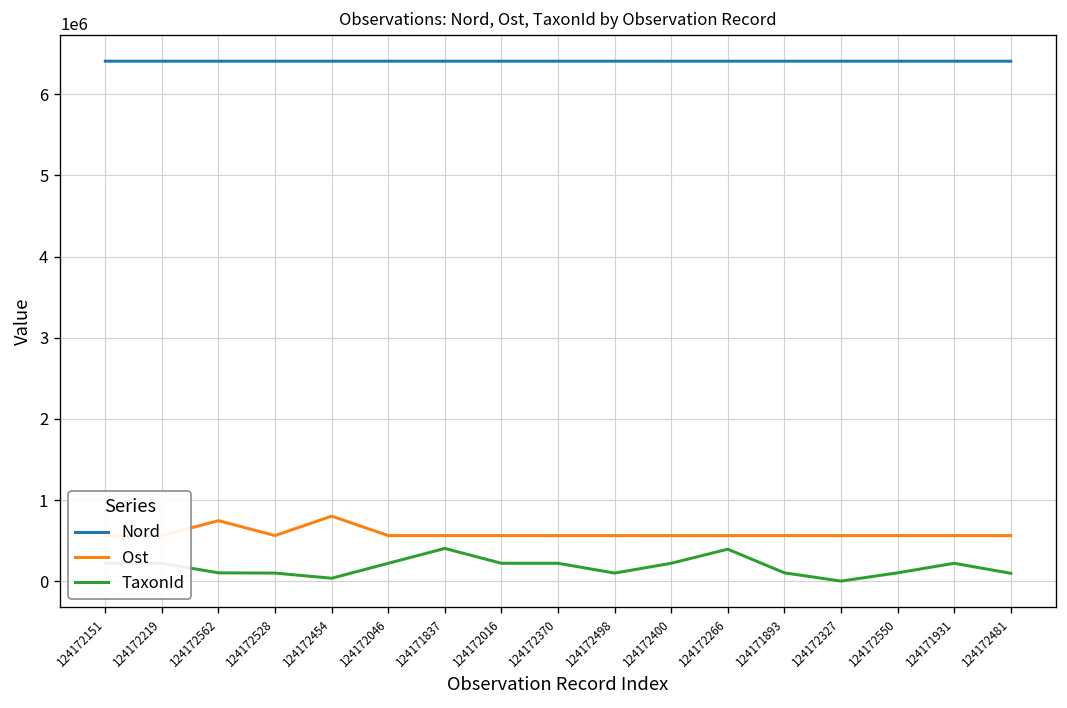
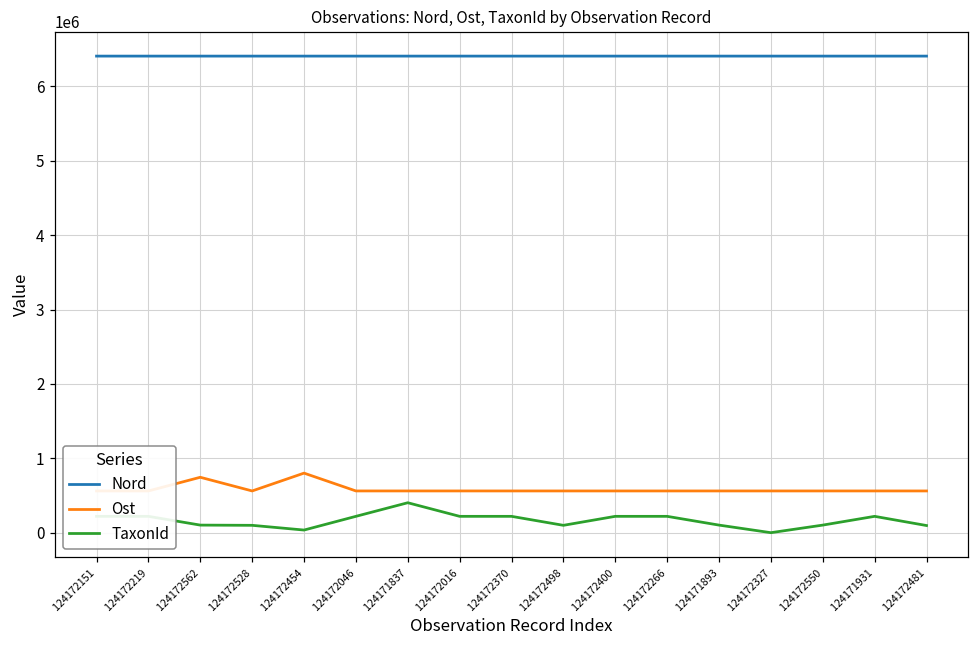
  {
    "Nord": {
      "124172151": 6400000,
      "124172219": 6400000,
      "124172562": 6400000,
      "124172528": 6400000,
      "124172454": 6400000,
      "124172046": 6400000,
      "124171837": 6400000,
      "124172016": 6400000,
      "124172370": 6400000,
      "124172498": 6400000,
      "124172400": 6400000,
      "124172266": 6400000,
      "124171893": 6400000,
      "124172327": 6400000,
      "124172550": 6400000,
      "124171931": 6400000,
      "124172481": 6400000
    },
    "Ost": {
      "124172562": 700000,
      "124172528": 600000,
      "124172454": 800000,
      "124172046": 600000,
      "124171837": 600000,
      "124172016": 600000,
      "124172370": 600000,
      "124172498": 600000,
      "124172400": 600000,
      "124172266": 600000,
      "124171893": 600000,
      "124172327": 600000,
      "124172550": 600000,
      "124171931": 600000,
      "124172481": 600000
    },
    "TaxonId": {
      "124172562": 100000,
      "124172528": 100000,
      "124172454": 0,
      "124172046": 200000,
      "124171837": 400000,
      "124172016": 200000,
      "124172370": 200000,
      "124172498": 100000,
      "124172400": 200000,
-     "124172266": 400000,
+     "124172266": 200000,
      "124171893": 100000,
      "124172327": 0,
      "124172550": 100000,
      "124171931": 200000,
      "124172481": 100000
    }
  }
